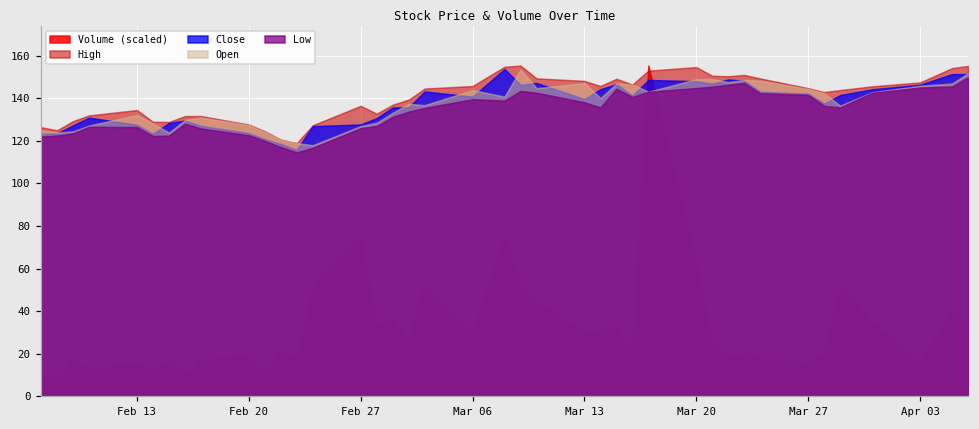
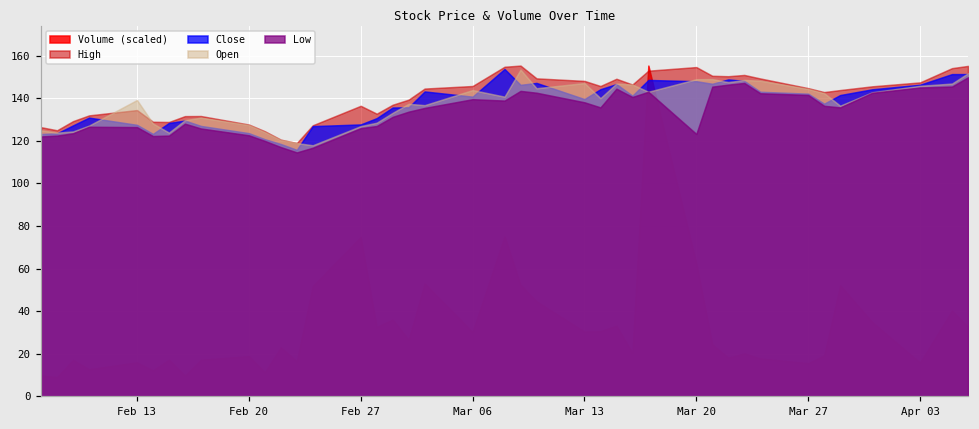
  {
    "Close": {
      "Mar 13": 140
    },
    "Open": {
-     "Feb 13": 132,
+     "Feb 13": 139,
      "Mar 06": 144
    },
    "Low": {
      "Mar 13": 138,
-     "Mar 20": 145
+     "Mar 20": 123
    }
  }
